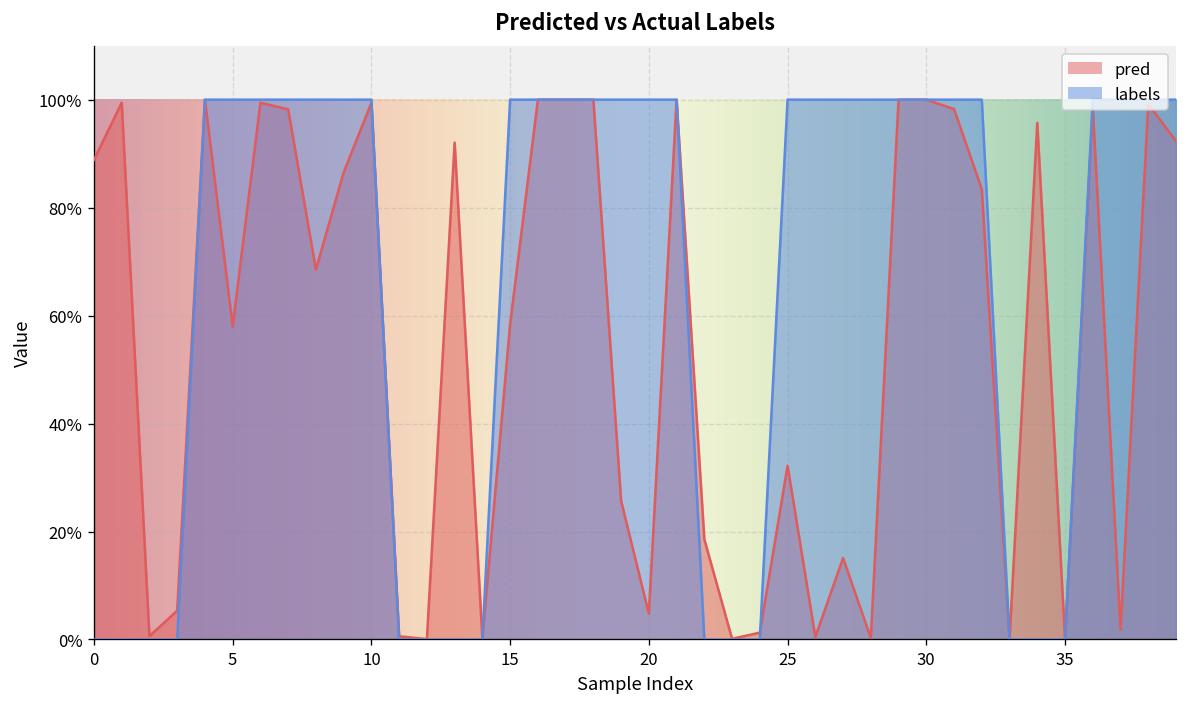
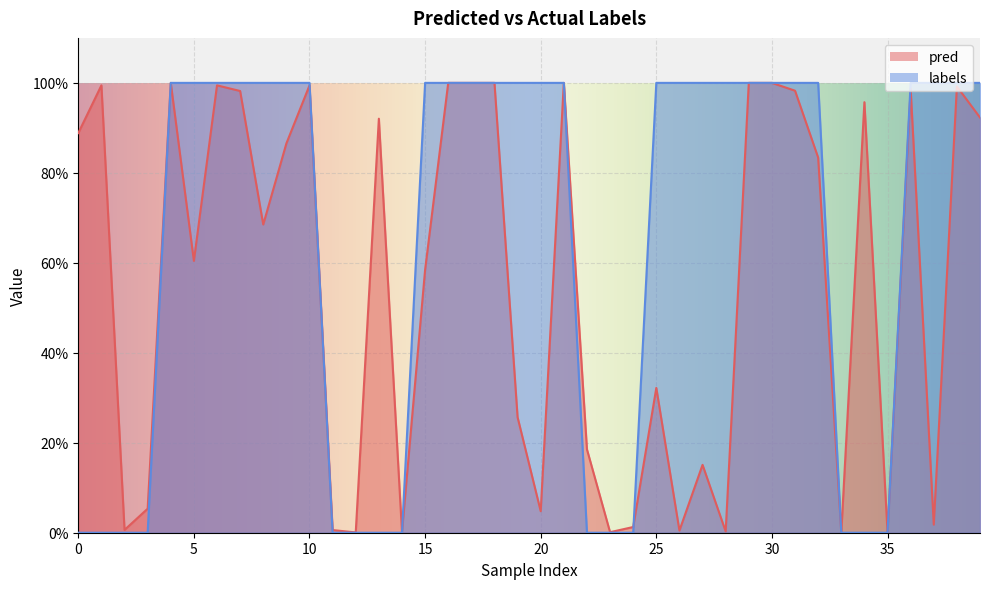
  {
    "pred": {
      "0": "89%",
-     "5": "58%",
+     "5": "60%",
      "10": "99%",
      "15": "58%",
      "20": "5%",
      "25": "32%"
    },
    "labels": {
      "0": "0%",
      "5": "100%",
      "10": "100%",
      "15": "100%",
      "20": "100%",
      "25": "100%"
    }
  }
